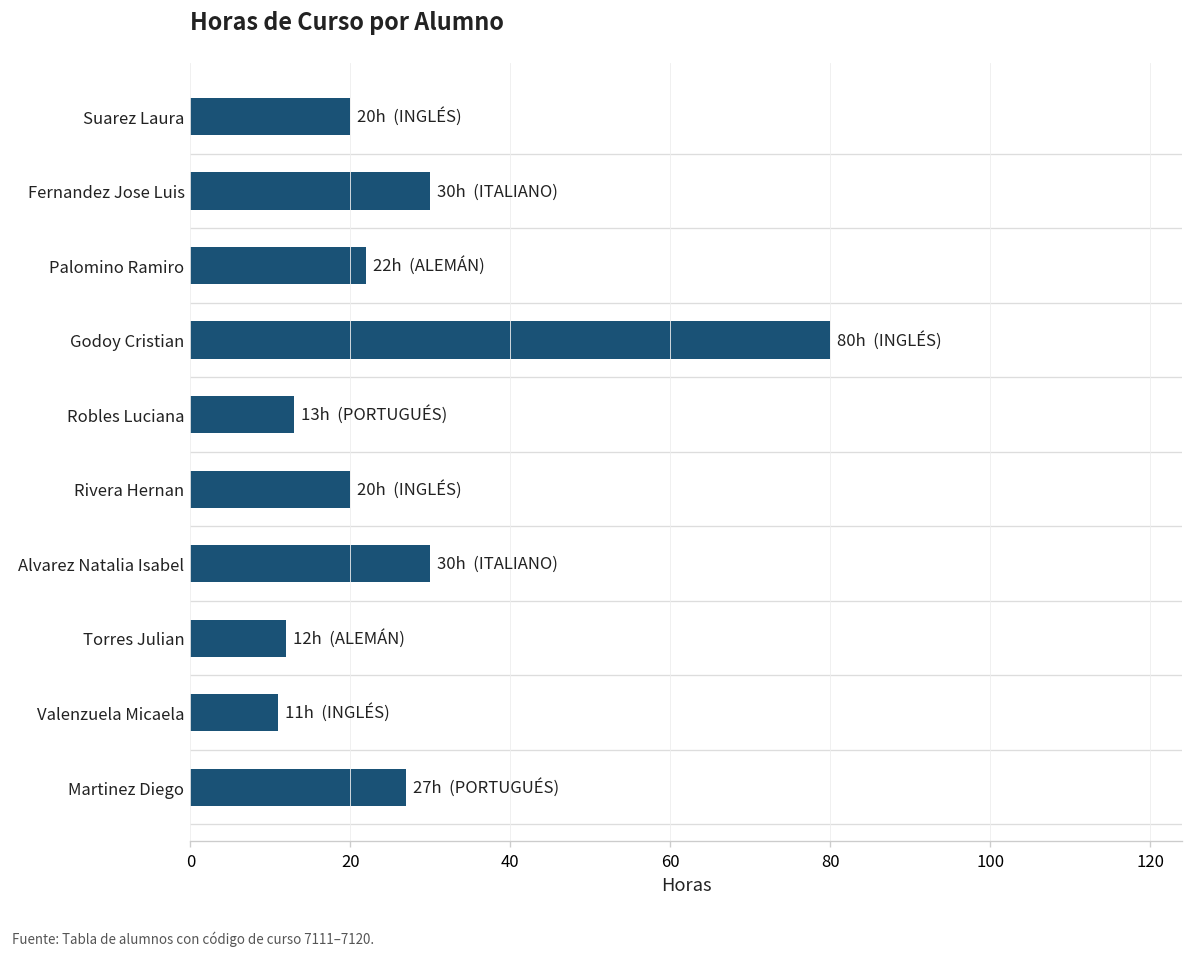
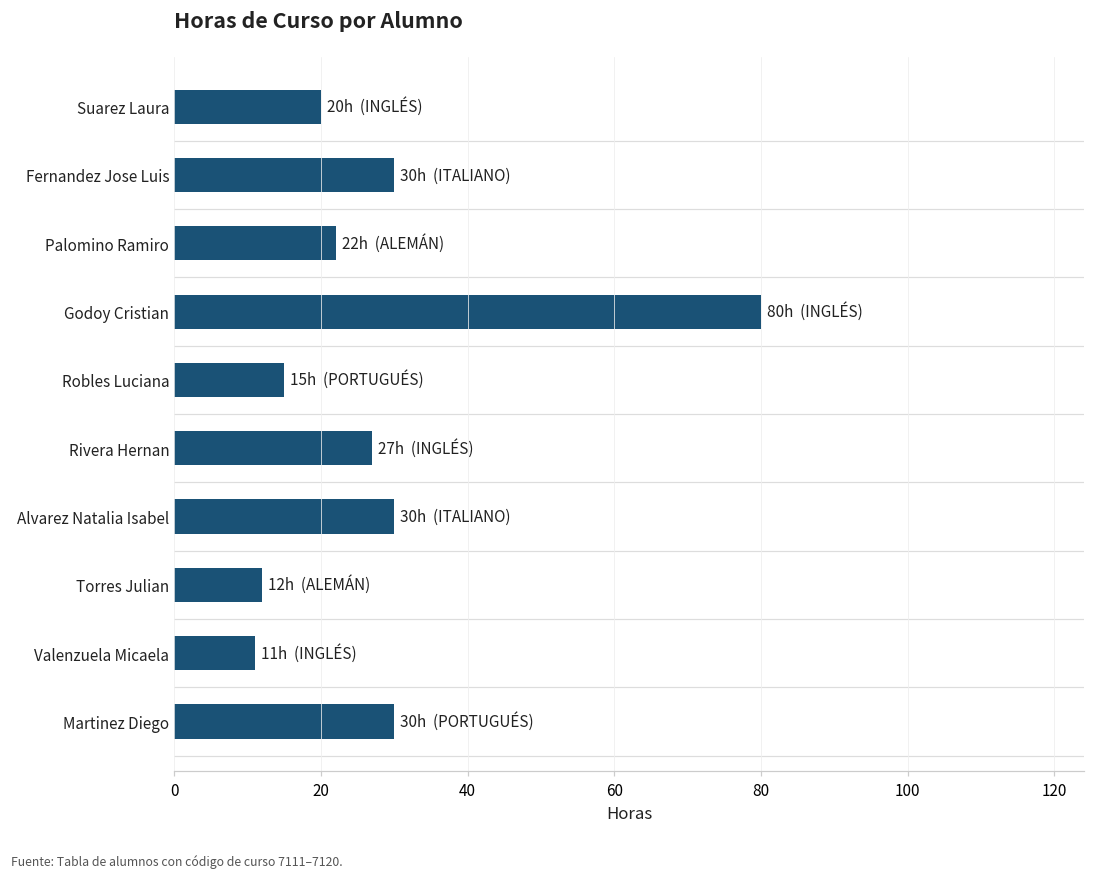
  {
    "Suarez Laura": "20h",
    "Fernandez Jose Luis": "30h",
    "Palomino Ramiro": "22h",
    "Godoy Cristian": "80h",
-   "Robles Luciana": "13h",
-   "Rivera Hernan": "20h",
+   "Robles Luciana": "15h",
+   "Rivera Hernan": "27h",
    "Alvarez Natalia Isabel": "30h",
    "Torres Julian": "12h",
    "Valenzuela Micaela": "11h",
-   "Martinez Diego": "27h"
+   "Martinez Diego": "30h"
  }
